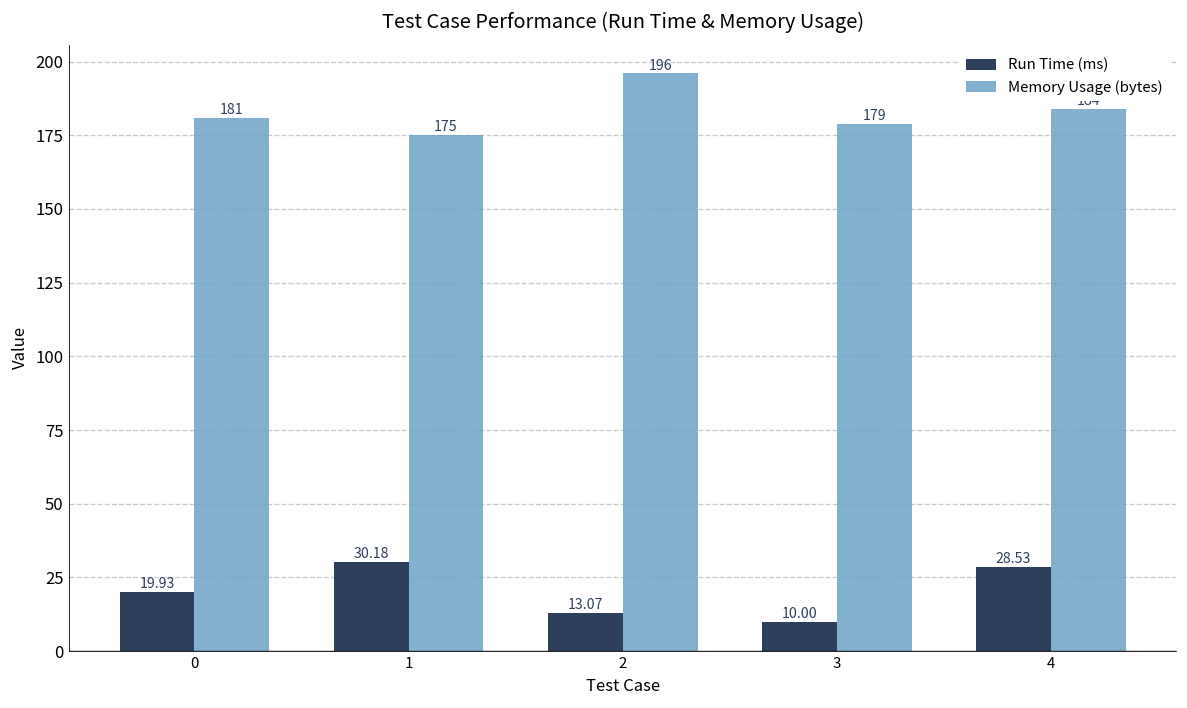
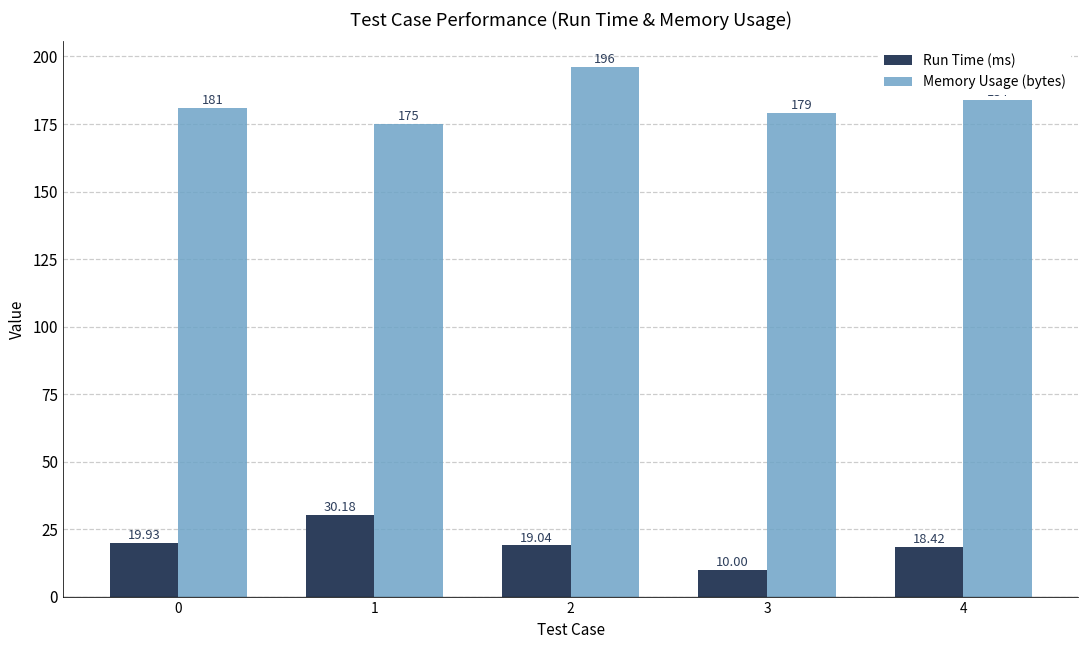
  {
    "Run Time (ms)": {
      "0": 19.93,
      "1": 30.18,
-     "2": 13.07,
+     "2": 19.04,
      "3": 10.00,
-     "4": 28.53
+     "4": 18.42
    },
    "Memory Usage (bytes)": {
      "0": 181,
      "1": 175,
      "2": 196,
      "3": 179
    }
  }
